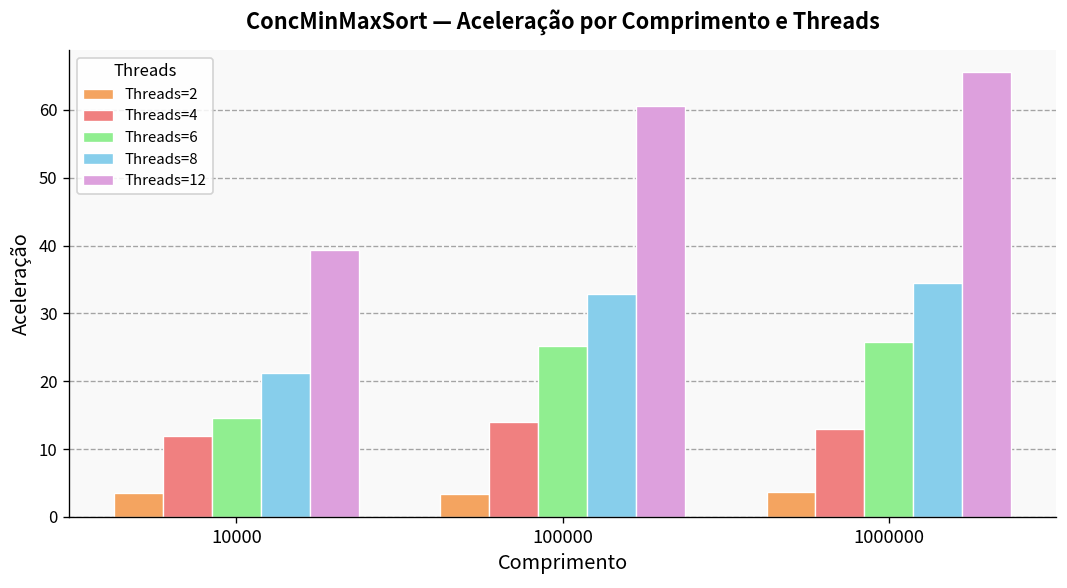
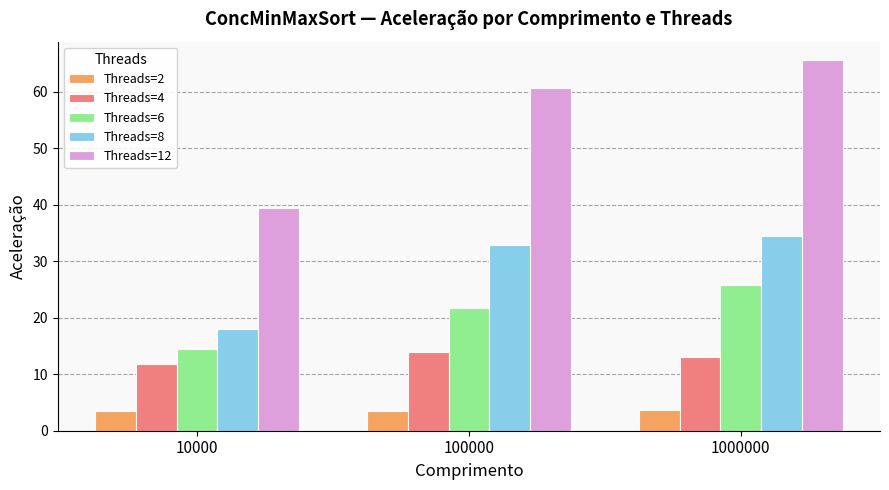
  {
    "Threads=6": {
      "10000": 15,
-     "100000": 25,
+     "100000": 22,
      "1000000": 26
    },
    "Threads=8": {
-     "10000": 21,
+     "10000": 18,
      "100000": 33,
      "1000000": 34
    },
    "Threads=12": {
      "10000": 39,
      "100000": 61,
      "1000000": 66
    }
  }
